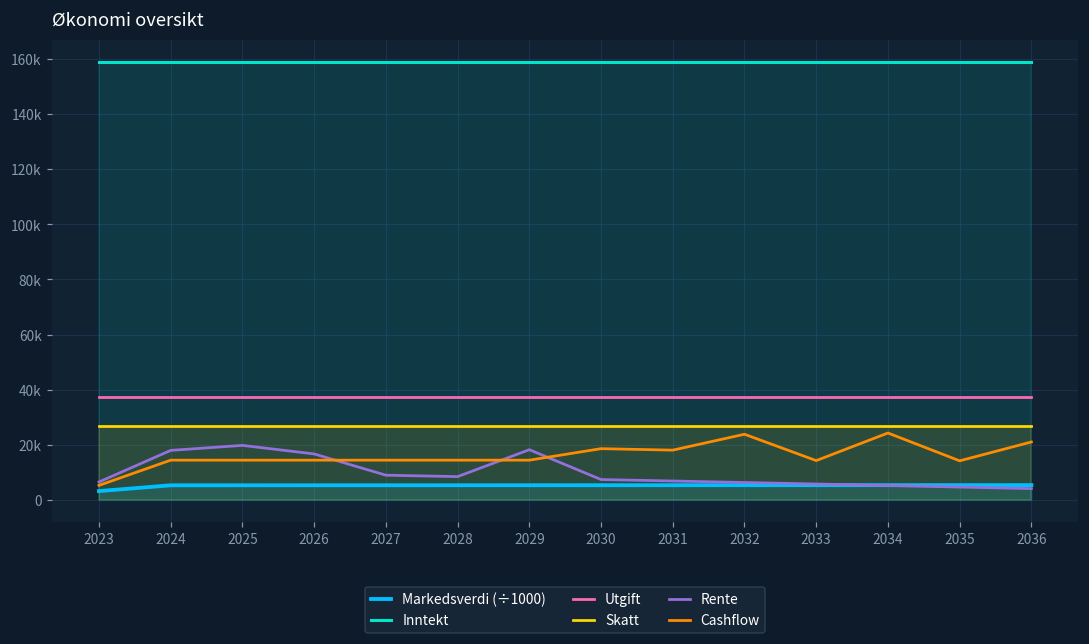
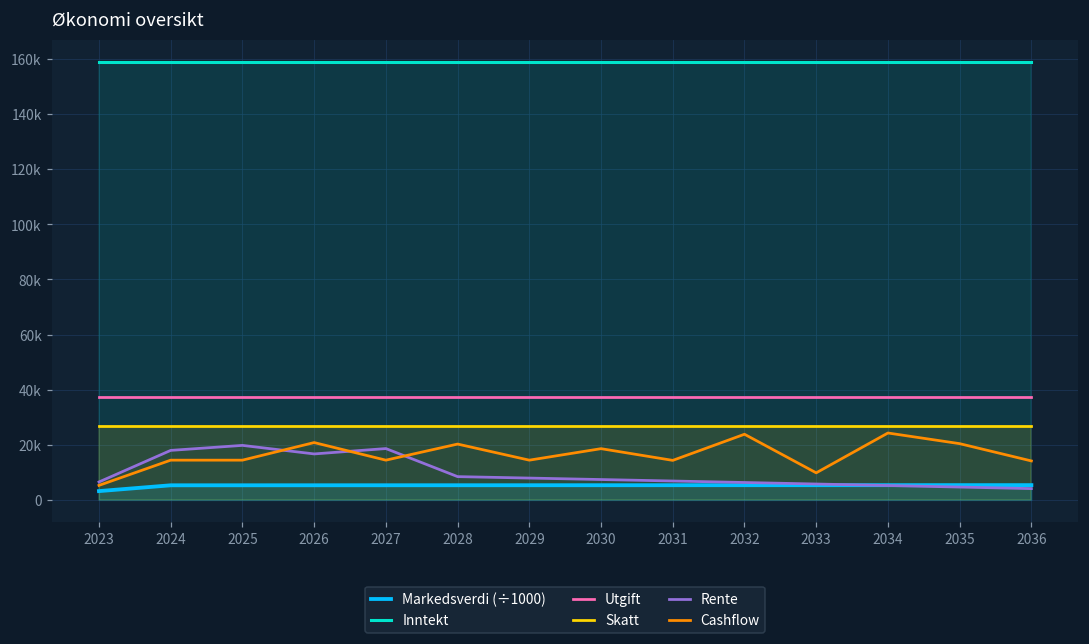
  {
    "Markedsverdi (÷1000)": {
      "2023": 3000,
      "2024": 5000,
      "2025": 5000,
      "2026": 5000,
      "2027": 5000,
      "2028": 5000,
      "2029": 5000,
      "2030": 5000,
      "2031": 5000,
      "2036": 5000
    },
    "Inntekt": {
      "2023": 159000,
      "2024": 159000,
      "2025": 159000,
      "2026": 159000,
      "2027": 159000,
      "2028": 159000,
      "2029": 159000,
      "2030": 159000,
      "2031": 159000,
      "2032": 159000,
      "2033": 159000,
      "2034": 159000,
      "2035": 159000,
      "2036": 159000
    },
    "Utgift": {
      "2023": 37000,
      "2024": 37000,
      "2025": 37000,
      "2026": 37000,
      "2027": 37000,
      "2028": 37000,
      "2029": 37000,
      "2030": 37000,
      "2031": 37000,
      "2032": 37000,
      "2033": 37000,
      "2034": 37000,
      "2035": 37000,
      "2036": 37000
    },
    "Skatt": {
      "2023": 27000,
      "2024": 27000,
      "2025": 27000,
      "2026": 27000,
      "2027": 27000,
      "2028": 27000,
      "2029": 27000,
      "2030": 27000,
      "2031": 27000,
      "2032": 27000,
      "2033": 27000,
      "2034": 27000,
      "2035": 27000,
      "2036": 27000
    },
    "Rente": {
      "2023": 7000,
      "2024": 18000,
      "2025": 20000,
      "2026": 17000,
-     "2027": 9000,
+     "2027": 19000,
      "2028": 8000,
-     "2029": 18000,
+     "2029": 8000,
      "2030": 7000,
      "2031": 7000,
      "2036": 4000
    },
    "Cashflow": {
      "2023": 5000,
      "2024": 14000,
      "2025": 14000,
-     "2026": 14000,
+     "2026": 21000,
      "2027": 14000,
-     "2028": 14000,
+     "2028": 20000,
      "2029": 14000,
      "2030": 19000,
-     "2031": 18000,
+     "2031": 14000,
      "2032": 24000,
-     "2033": 14000,
+     "2033": 10000,
      "2034": 24000,
-     "2035": 14000,
-     "2036": 21000
+     "2035": 20000,
+     "2036": 14000
    }
  }
